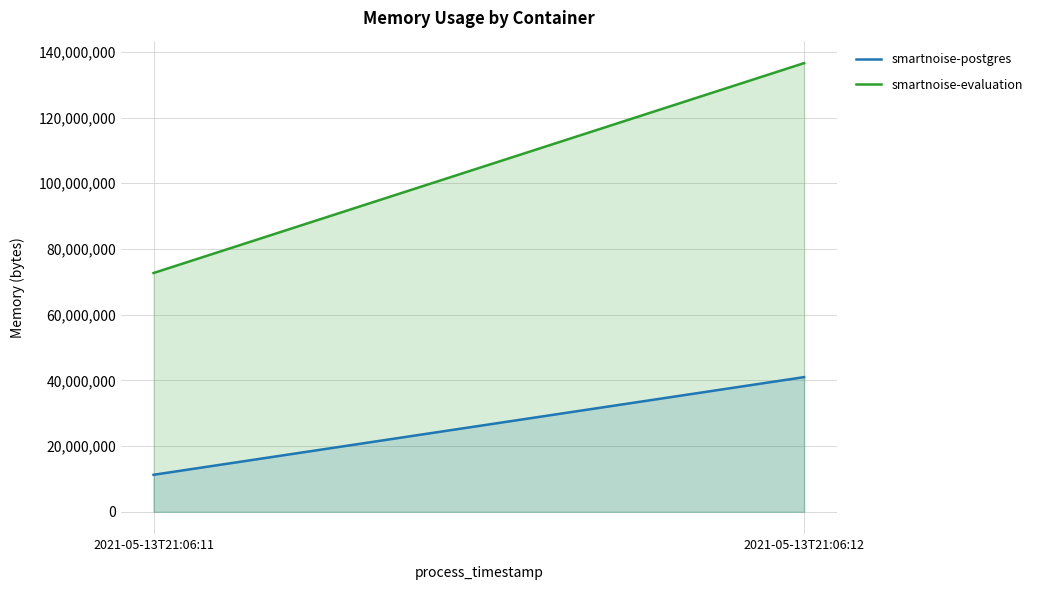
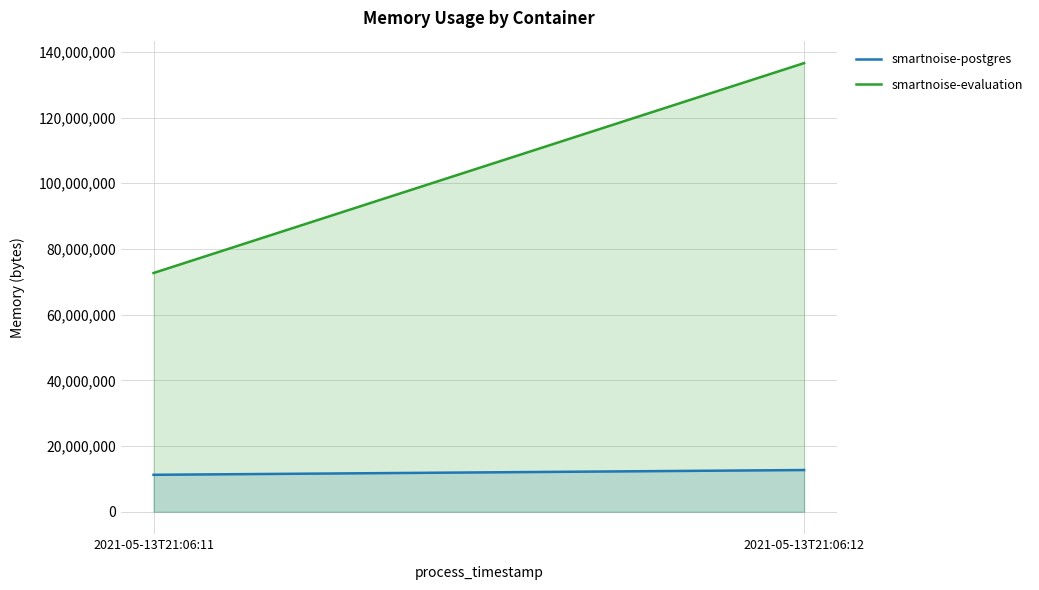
  {
    "smartnoise-postgres": {
      "2021-05-13T21:06:11": "11,000,000",
-     "2021-05-13T21:06:12": "41,000,000"
+     "2021-05-13T21:06:12": "13,000,000"
    },
    "smartnoise-evaluation": {
      "2021-05-13T21:06:11": "73,000,000",
      "2021-05-13T21:06:12": "137,000,000"
    }
  }
